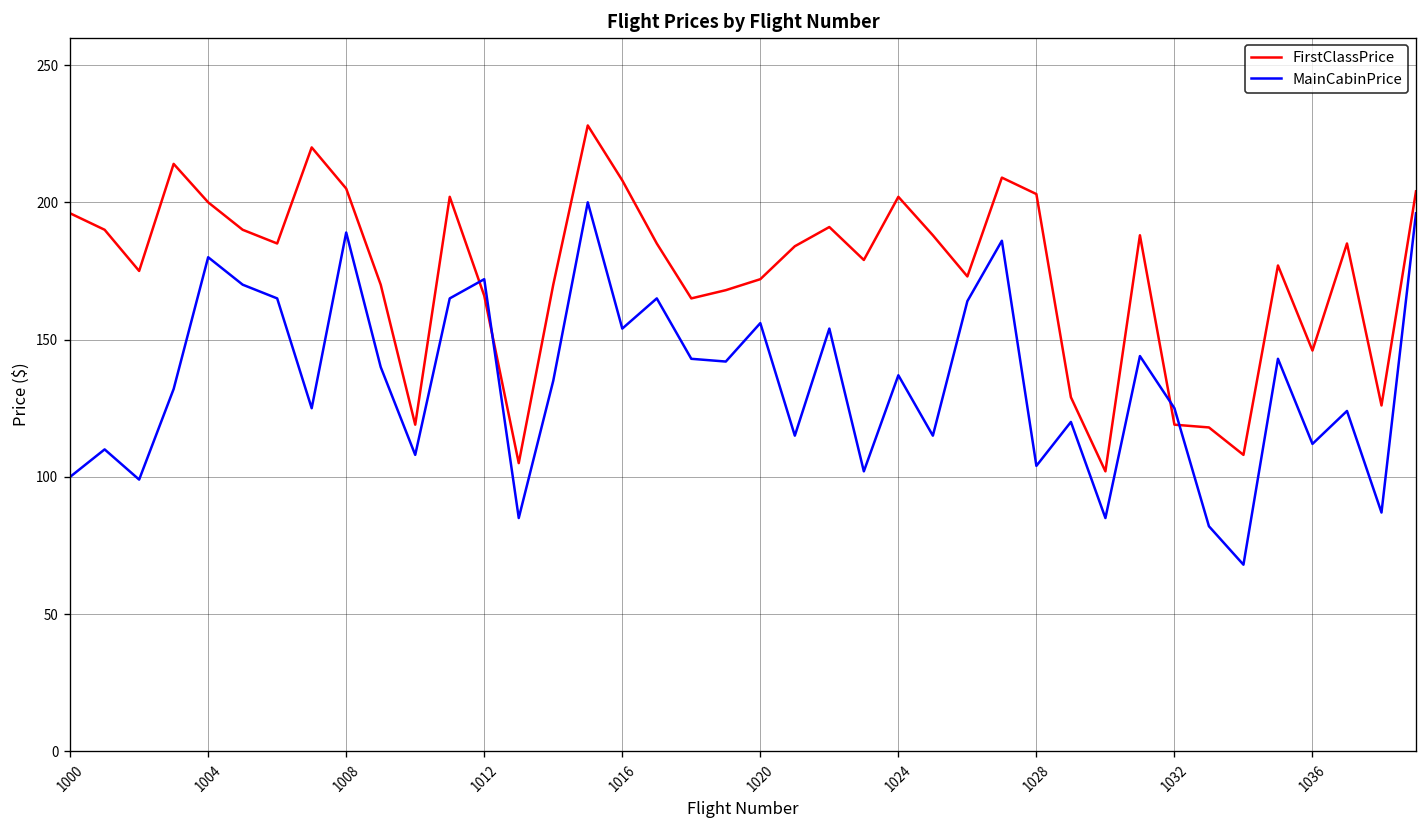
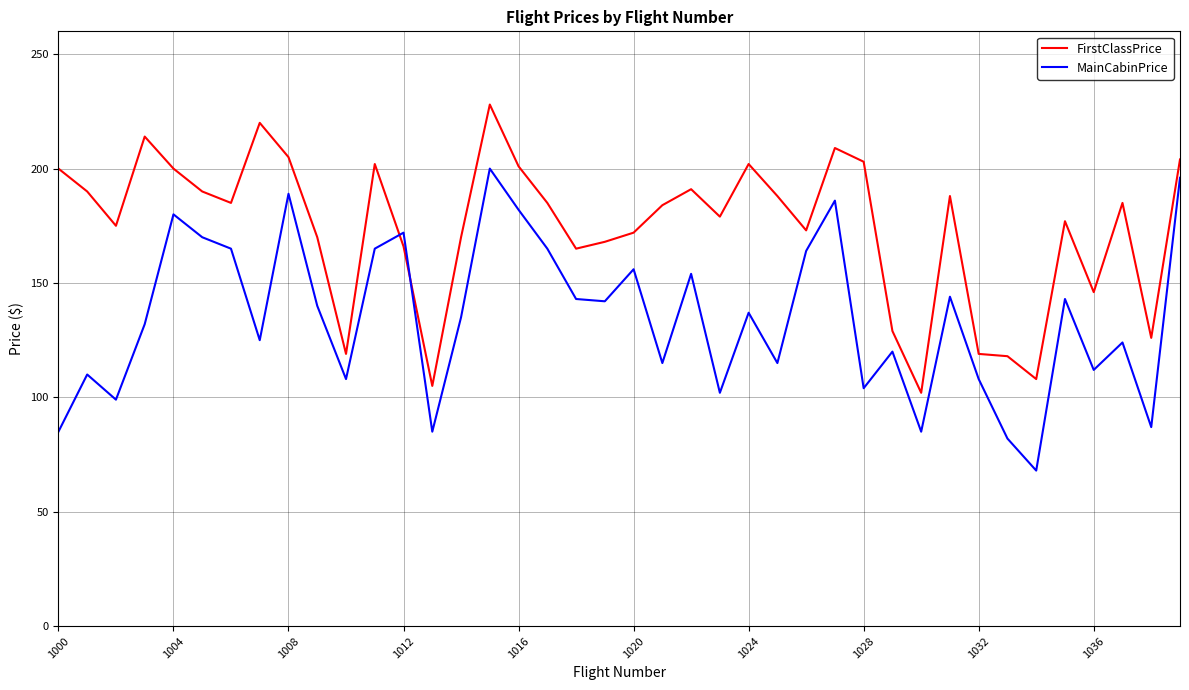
  {
    "FirstClassPrice": {
-     "1000": 196,
+     "1000": 200,
      "1004": 200,
      "1008": 205,
      "1012": 166,
-     "1016": 208,
+     "1016": 201,
      "1020": 172,
      "1024": 202,
      "1028": 203,
      "1032": 119,
      "1036": 146
    },
    "MainCabinPrice": {
-     "1000": 100,
+     "1000": 85,
      "1004": 180,
      "1008": 189,
      "1012": 172,
-     "1016": 154,
+     "1016": 182,
      "1020": 156,
      "1024": 137,
      "1028": 104,
-     "1032": 125,
+     "1032": 108,
      "1036": 112
    }
  }
